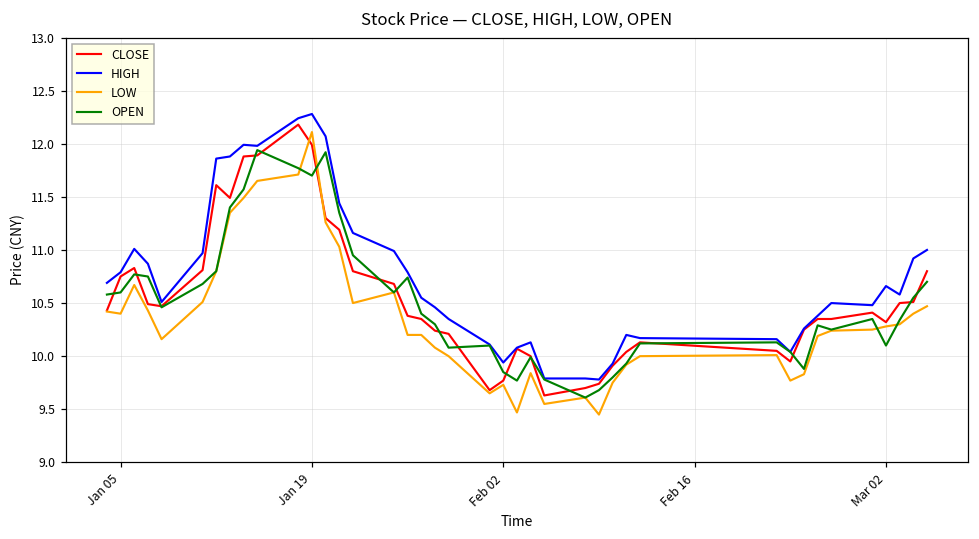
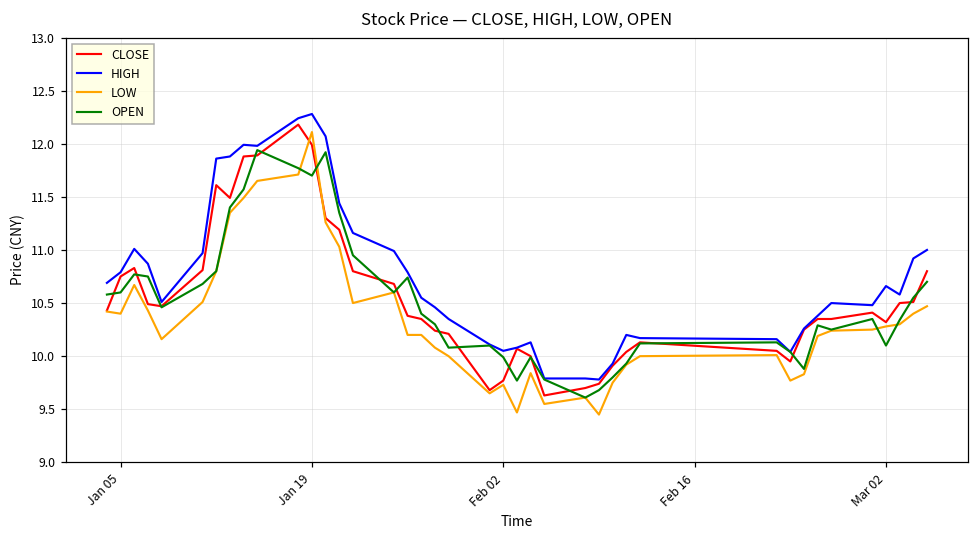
  {
    "CLOSE": {
      "Jan 05": 10.8,
      "Jan 19": 12.0,
      "Feb 02": 9.8,
      "Mar 02": 10.3
    },
    "HIGH": {
      "Jan 05": 10.8,
      "Jan 19": 12.3,
-     "Feb 02": 9.9,
+     "Feb 02": 10.1,
      "Mar 02": 10.7
    },
    "LOW": {
      "Jan 05": 10.4,
      "Jan 19": 12.1,
      "Feb 02": 9.7,
      "Mar 02": 10.3
    },
    "OPEN": {
      "Jan 05": 10.6,
      "Jan 19": 11.7,
-     "Feb 02": 9.9,
+     "Feb 02": 10.0,
      "Mar 02": 10.1
    }
  }
